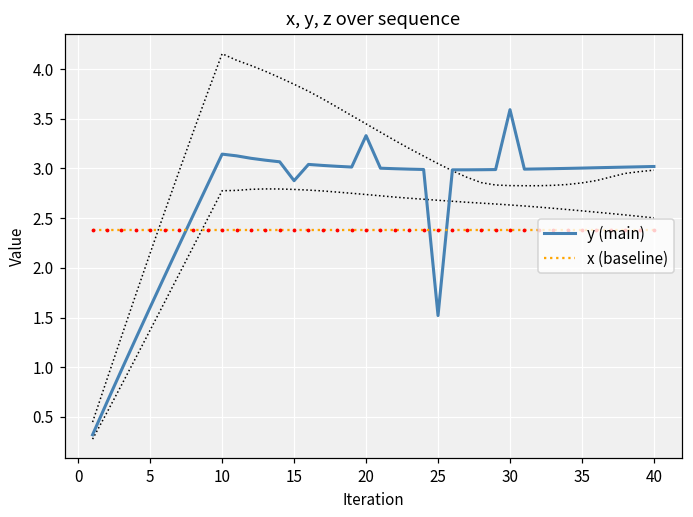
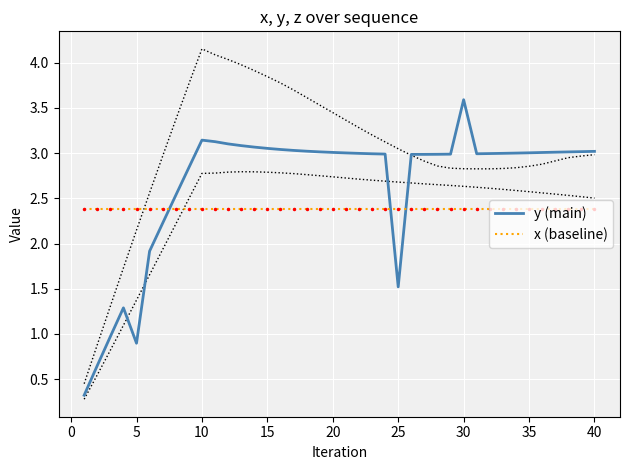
  {
    "y (main)": {
-     "5": 1.6,
+     "5": 0.9,
      "10": 3.1,
-     "15": 2.9,
-     "20": 3.3,
+     "15": 3.1,
+     "20": 3.0,
      "25": 1.5,
      "30": 3.6,
      "35": 3.0,
      "40": 3.0
    },
    "x (baseline)": {
      "5": 2.4,
      "10": 2.4,
      "15": 2.4,
      "20": 2.4,
      "25": 2.4,
      "30": 2.4
    }
  }
